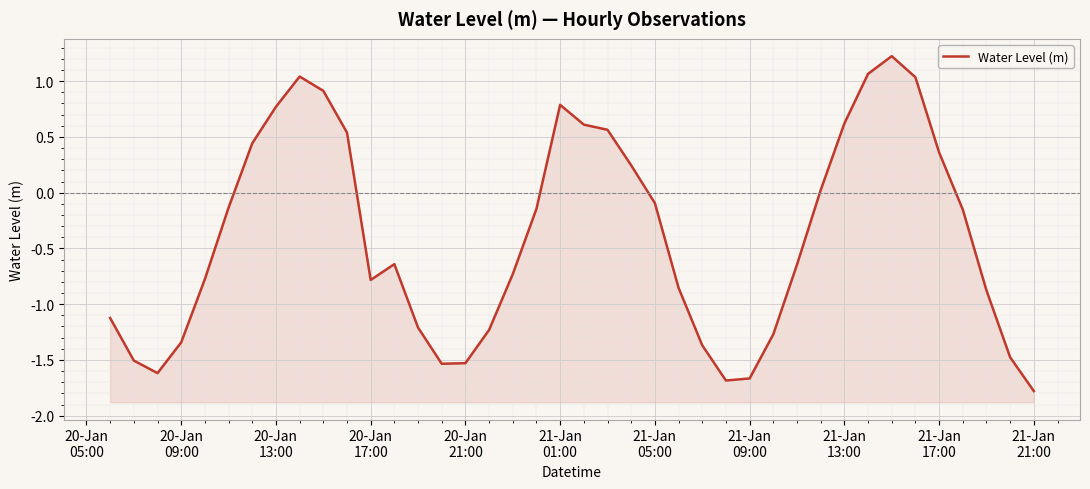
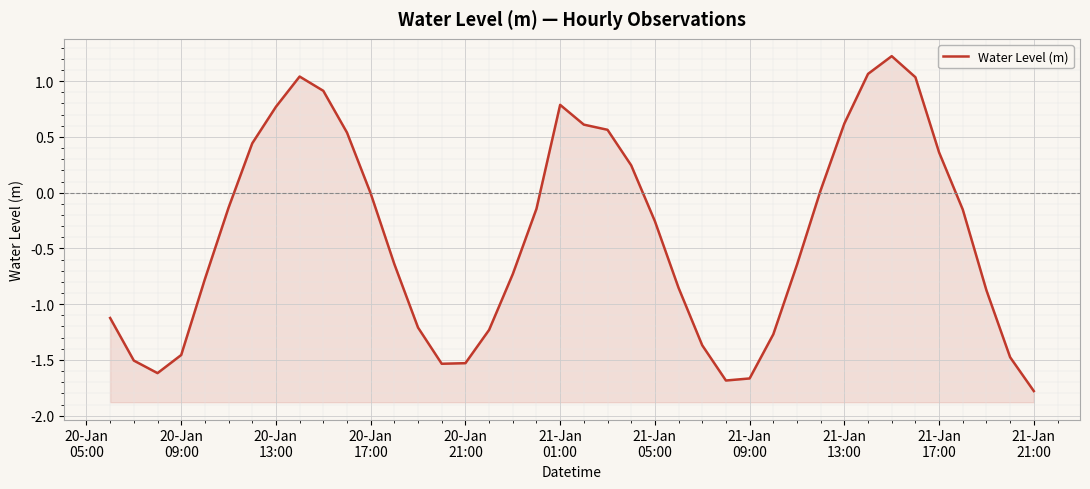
  {
-   "20-Jan 09:00": -1.34,
+   "20-Jan 09:00": -1.46,
    "20-Jan 13:00": 0.77,
-   "20-Jan 17:00": -0.78,
+   "20-Jan 17:00": -0.01,
    "20-Jan 21:00": -1.53,
    "21-Jan 01:00": 0.79,
-   "21-Jan 05:00": -0.09,
+   "21-Jan 05:00": -0.26,
    "21-Jan 09:00": -1.67,
    "21-Jan 13:00": 0.62,
    "21-Jan 17:00": 0.36,
    "21-Jan 21:00": -1.78
  }
